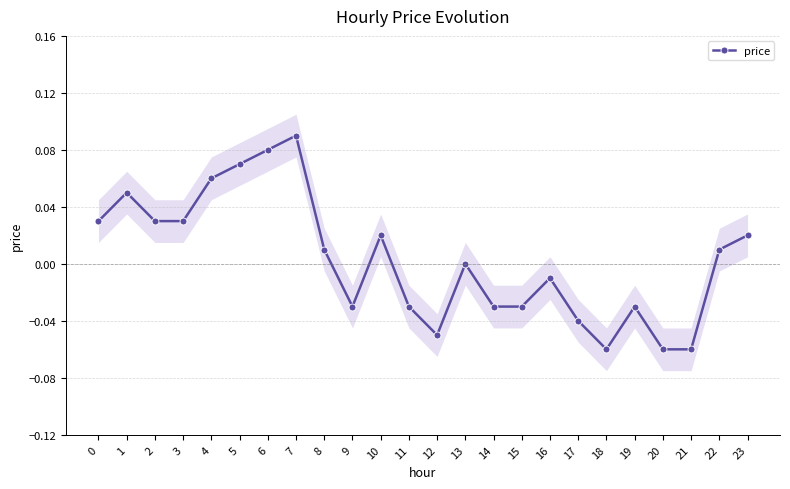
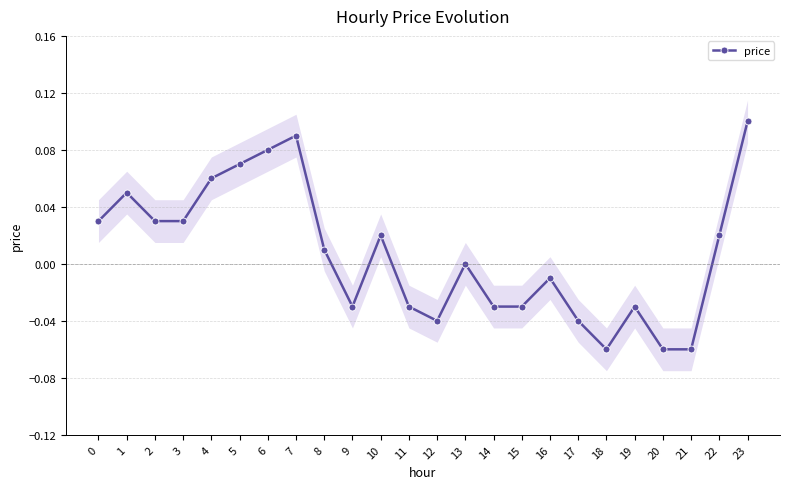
  {
    "price": {
      "0": 0.03,
      "1": 0.05,
      "2": 0.03,
      "3": 0.03,
      "4": 0.06,
      "5": 0.07,
      "6": 0.08,
      "7": 0.09,
      "8": 0.01,
      "9": -0.03,
      "10": 0.02,
      "11": -0.03,
-     "12": -0.05,
+     "12": -0.04,
      "13": 0.00,
      "14": -0.03,
      "15": -0.03,
      "16": -0.01,
      "17": -0.04,
      "18": -0.06,
      "19": -0.03,
      "20": -0.06,
      "21": -0.06,
-     "22": 0.01,
-     "23": 0.02
+     "22": 0.02,
+     "23": 0.10
    }
  }
